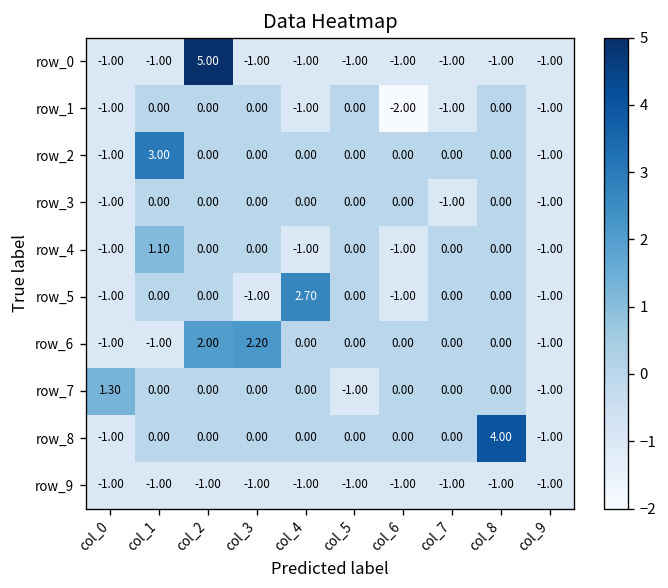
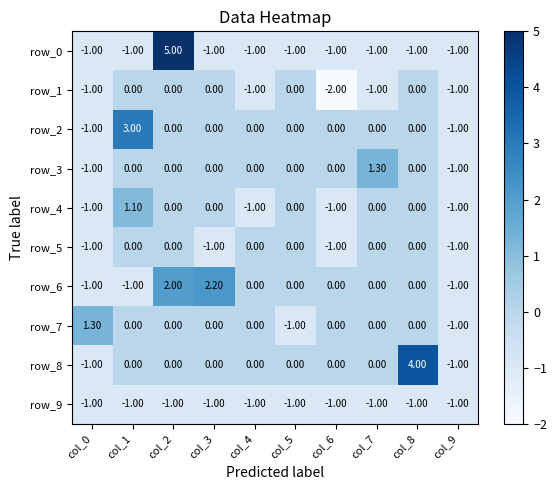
  {
    "row_0": {
      "col_0": -1.00,
      "col_1": -1.00,
      "col_2": 5.00,
      "col_3": -1.00,
      "col_4": -1.00,
      "col_5": -1.00,
      "col_6": -1.00,
      "col_7": -1.00,
      "col_8": -1.00,
      "col_9": -1.00
    },
    "row_1": {
      "col_0": -1.00,
      "col_1": 0.00,
      "col_2": 0.00,
      "col_3": 0.00,
      "col_4": -1.00,
      "col_5": 0.00,
      "col_6": -2.00,
      "col_7": -1.00,
      "col_8": 0.00,
      "col_9": -1.00
    },
    "row_2": {
      "col_0": -1.00,
      "col_1": 3.00,
      "col_2": 0.00,
      "col_3": 0.00,
      "col_4": 0.00,
      "col_5": 0.00,
      "col_6": 0.00,
      "col_7": 0.00,
      "col_8": 0.00,
      "col_9": -1.00
    },
    "row_3": {
      "col_0": -1.00,
      "col_1": 0.00,
      "col_2": 0.00,
      "col_3": 0.00,
      "col_4": 0.00,
      "col_5": 0.00,
      "col_6": 0.00,
-     "col_7": -1.00,
+     "col_7": 1.30,
      "col_8": 0.00,
      "col_9": -1.00
    },
    "row_4": {
      "col_0": -1.00,
      "col_1": 1.10,
      "col_2": 0.00,
      "col_3": 0.00,
      "col_4": -1.00,
      "col_5": 0.00,
      "col_6": -1.00,
      "col_7": 0.00,
      "col_8": 0.00,
      "col_9": -1.00
    },
    "row_5": {
      "col_0": -1.00,
      "col_1": 0.00,
      "col_2": 0.00,
      "col_3": -1.00,
-     "col_4": 2.70,
+     "col_4": 0.00,
      "col_5": 0.00,
      "col_6": -1.00,
      "col_7": 0.00,
      "col_8": 0.00,
      "col_9": -1.00
    },
    "row_6": {
      "col_0": -1.00,
      "col_1": -1.00,
      "col_2": 2.00,
      "col_3": 2.20,
      "col_4": 0.00,
      "col_5": 0.00,
      "col_6": 0.00,
      "col_7": 0.00,
      "col_8": 0.00,
      "col_9": -1.00
    },
    "row_7": {
      "col_0": 1.30,
      "col_1": 0.00,
      "col_2": 0.00,
      "col_3": 0.00,
      "col_4": 0.00,
      "col_5": -1.00,
      "col_6": 0.00,
      "col_7": 0.00,
      "col_8": 0.00,
      "col_9": -1.00
    },
    "row_8": {
      "col_0": -1.00,
      "col_1": 0.00,
      "col_2": 0.00,
      "col_3": 0.00,
      "col_4": 0.00,
      "col_5": 0.00,
      "col_6": 0.00,
      "col_7": 0.00,
      "col_8": 4.00,
      "col_9": -1.00
    },
    "row_9": {
      "col_0": -1.00,
      "col_1": -1.00,
      "col_2": -1.00,
      "col_3": -1.00,
      "col_4": -1.00,
      "col_5": -1.00,
      "col_6": -1.00,
      "col_7": -1.00,
      "col_8": -1.00,
      "col_9": -1.00
    }
  }
